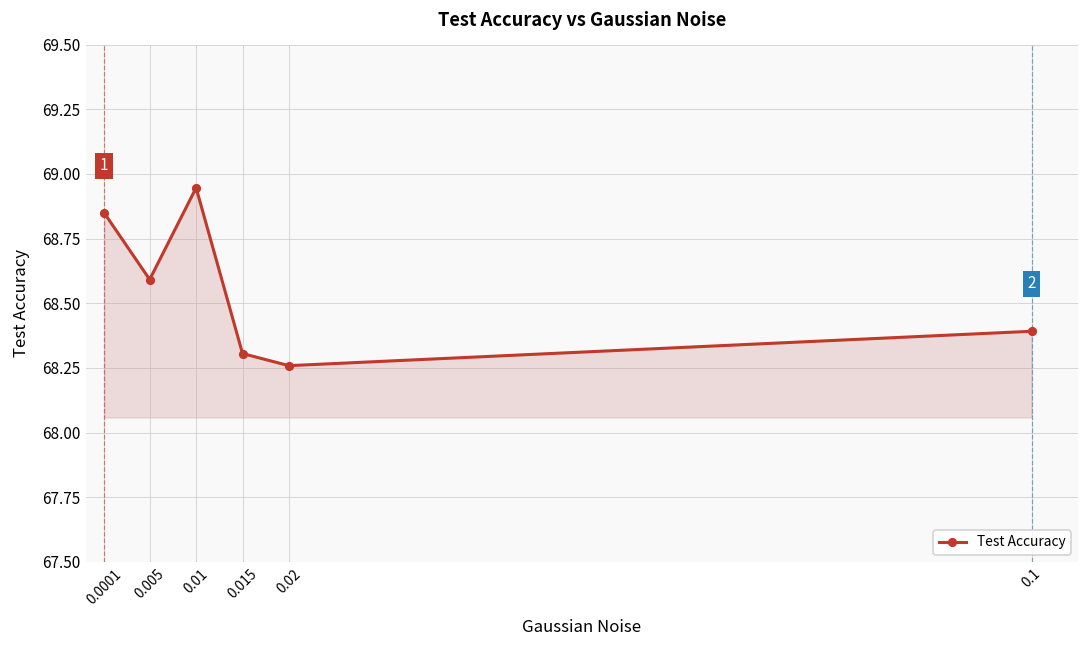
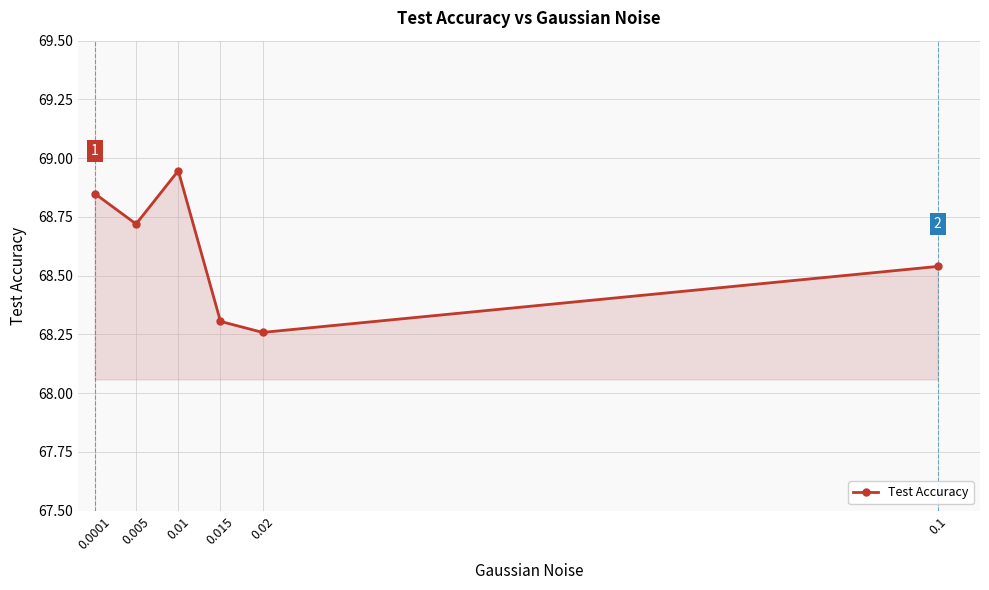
  {
    "0.0001": 68.85,
-   "0.005": 68.59,
+   "0.005": 68.72,
    "0.01": 68.95,
    "0.015": 68.31,
    "0.02": 68.26,
-   "0.1": 68.39
+   "0.1": 68.54
  }
